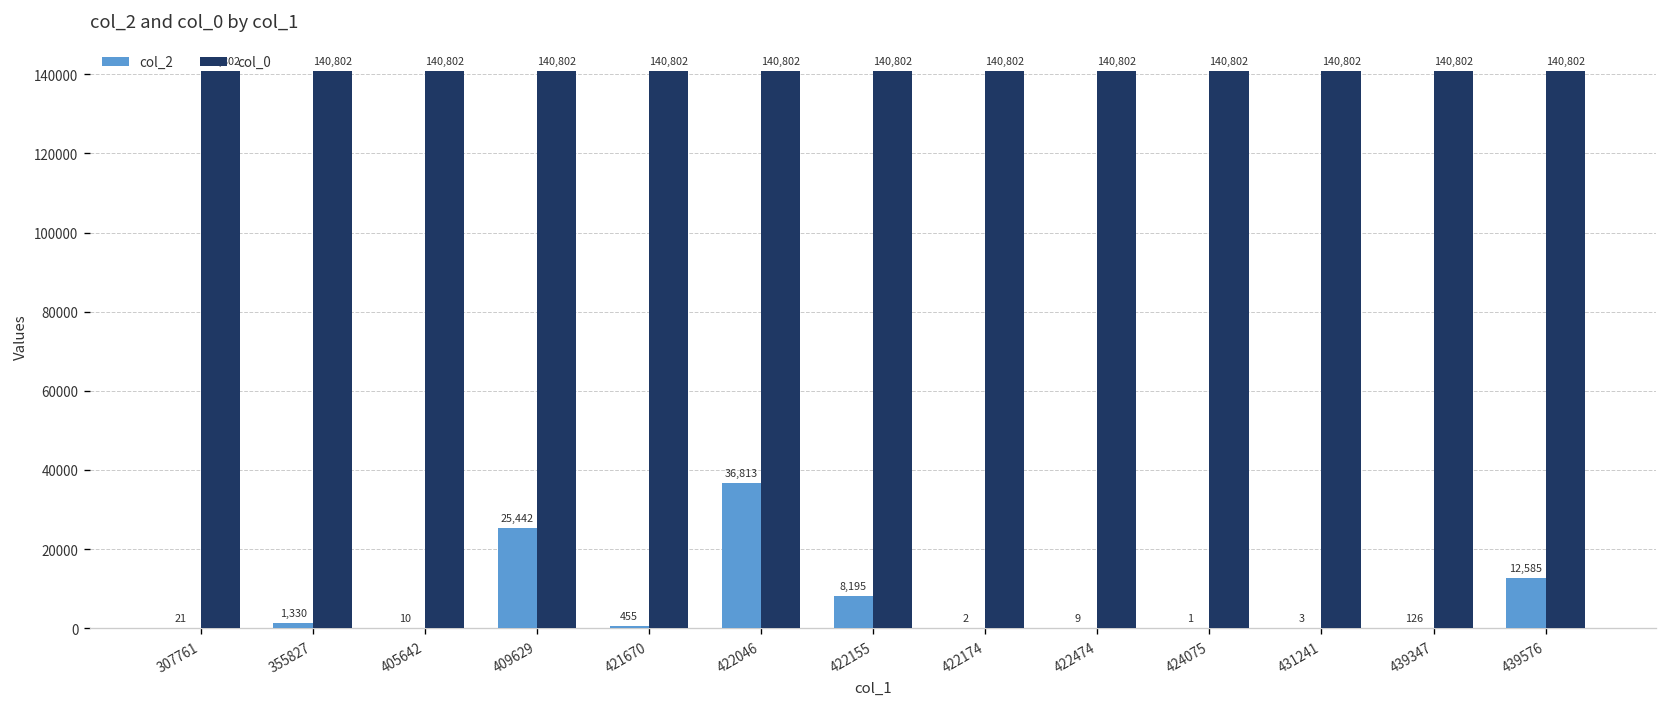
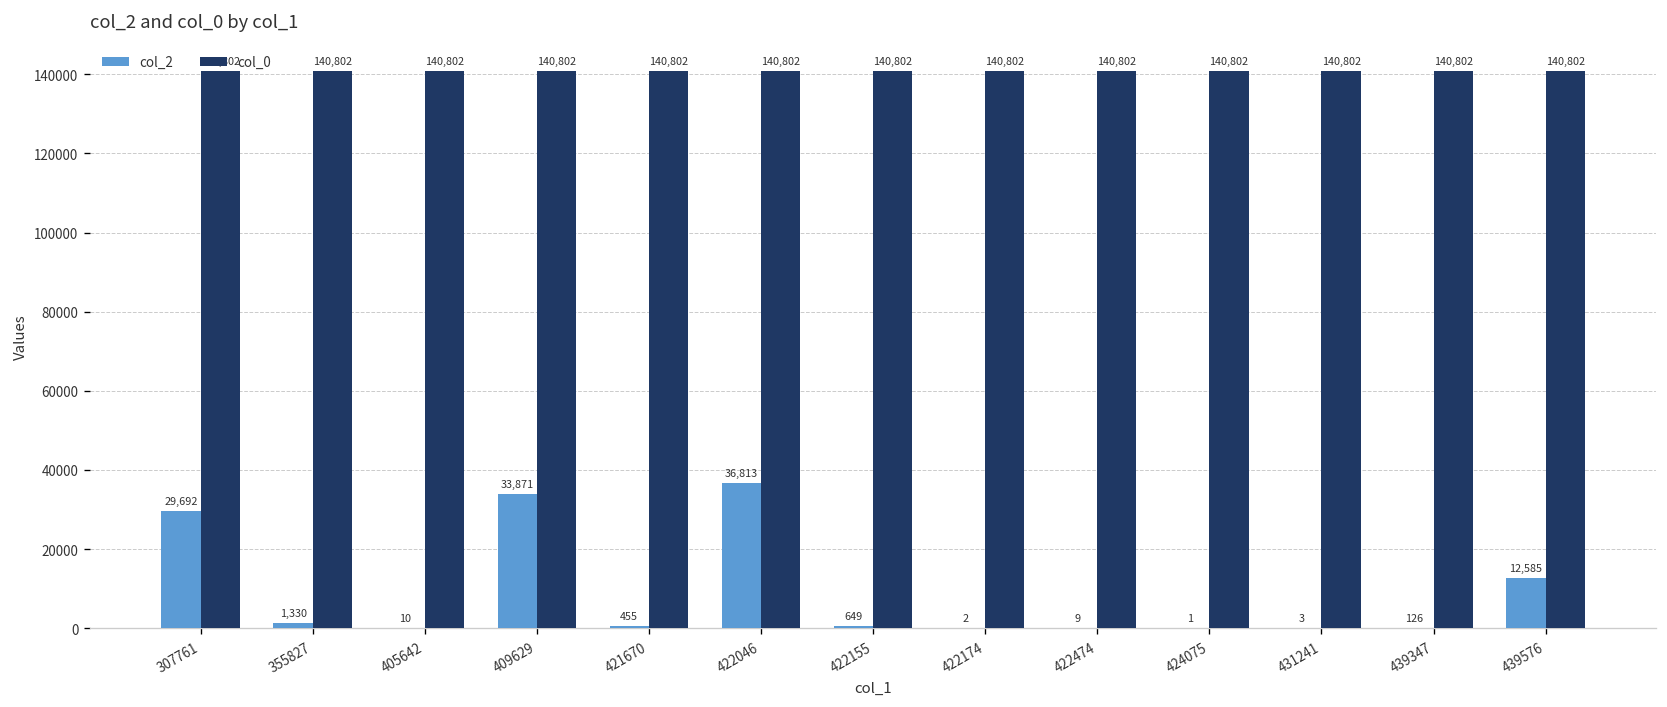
  {
    "col_2": {
-     "307761": "21",
+     "307761": "29,692",
      "355827": "1,330",
      "405642": "10",
-     "409629": "25,442",
+     "409629": "33,871",
      "421670": "455",
      "422046": "36,813",
-     "422155": "8,195",
+     "422155": "649",
      "422174": "2",
      "422474": "9",
      "424075": "1",
      "431241": "3",
      "439347": "126",
      "439576": "12,585"
    },
    "col_0": {
      "307761": "140,802",
      "355827": "140,802",
      "405642": "140,802",
      "409629": "140,802",
      "421670": "140,802",
      "422046": "140,802",
      "422155": "140,802",
      "422174": "140,802",
      "422474": "140,802",
      "424075": "140,802",
      "431241": "140,802",
      "439347": "140,802",
      "439576": "140,802"
    }
  }
